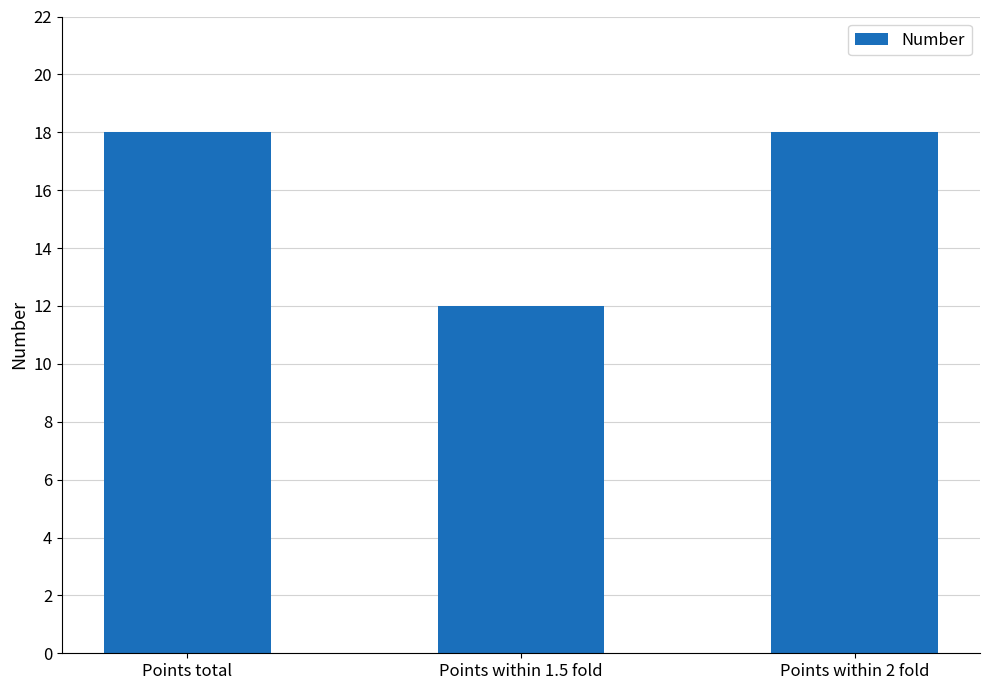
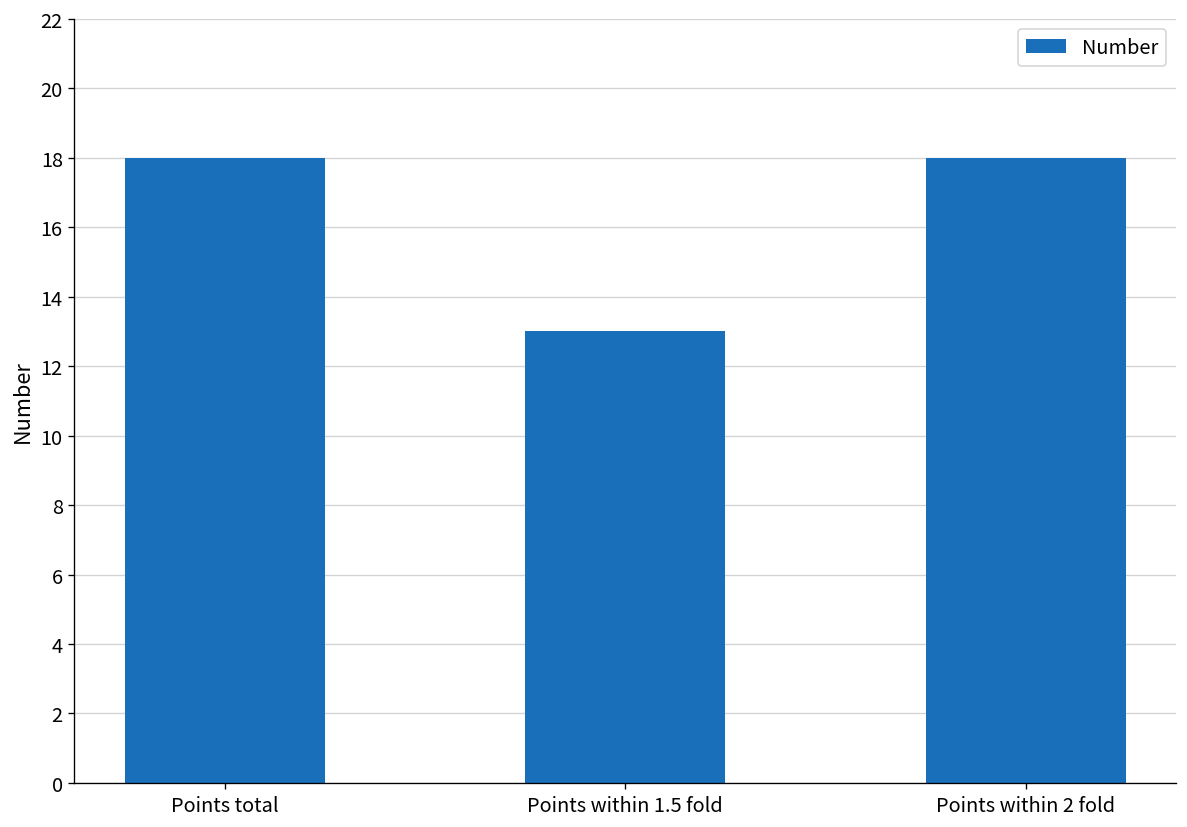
  {
    "Points total": 18,
-   "Points within 1.5 fold": 12,
+   "Points within 1.5 fold": 13,
    "Points within 2 fold": 18
  }
